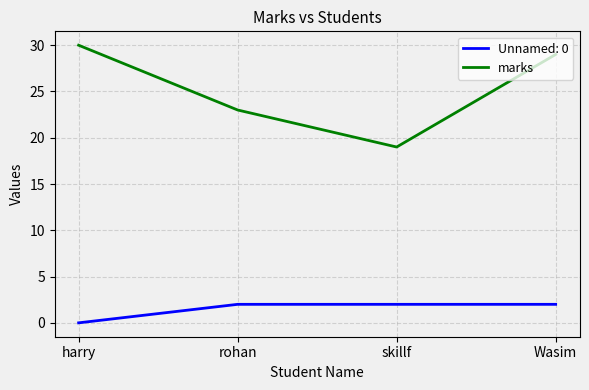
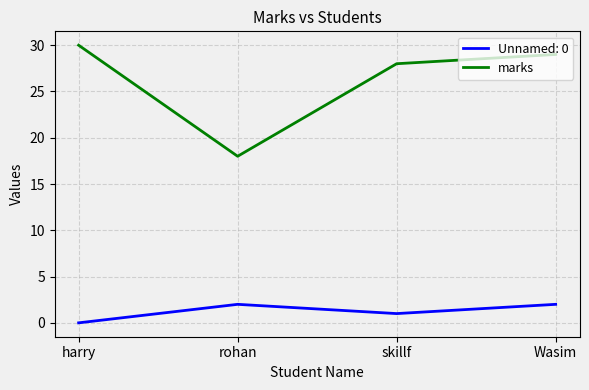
  {
    "Unnamed: 0": {
      "harry": 0,
      "rohan": 2,
-     "skillf": 2,
+     "skillf": 1,
      "Wasim": 2
    },
    "marks": {
      "harry": 30,
-     "rohan": 23,
-     "skillf": 19
+     "rohan": 18,
+     "skillf": 28
    }
  }
